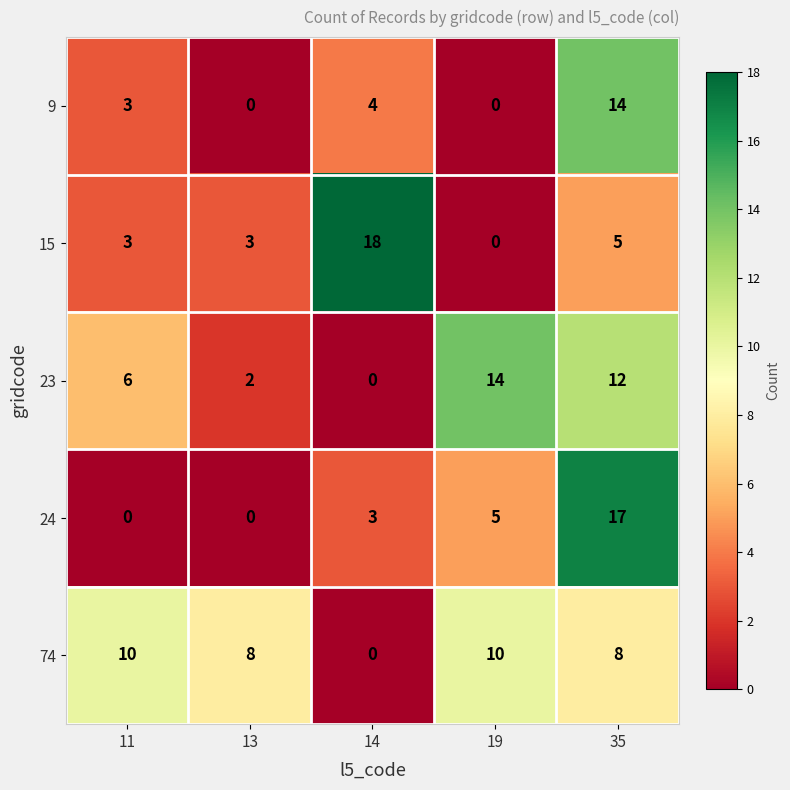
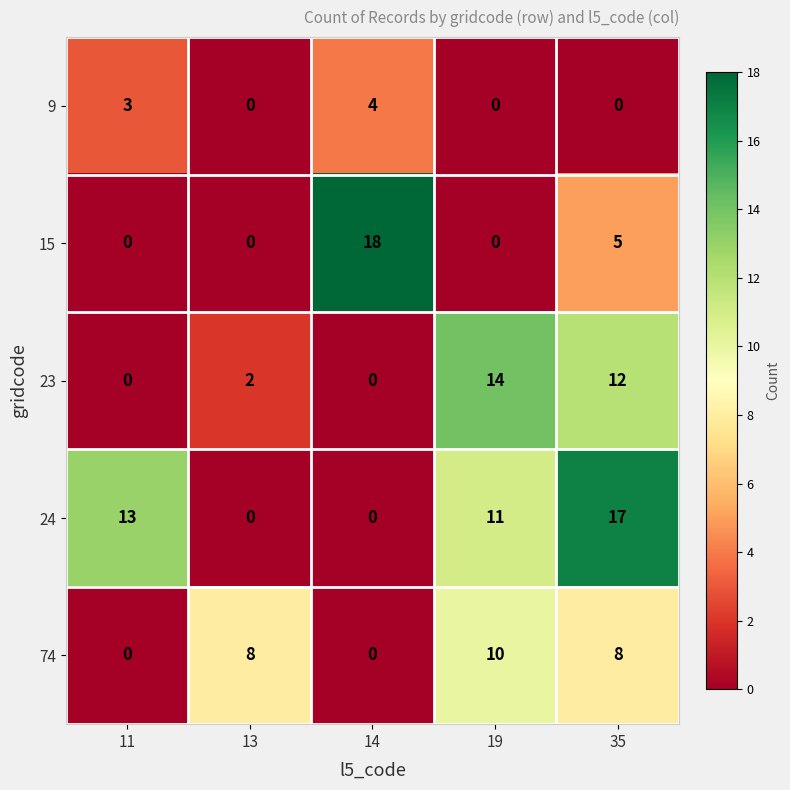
  {
    "9": {
      "11": 3,
      "13": 0,
      "14": 4,
      "19": 0,
-     "35": 14
+     "35": 0
    },
    "15": {
-     "11": 3,
-     "13": 3,
+     "11": 0,
+     "13": 0,
      "14": 18,
      "19": 0,
      "35": 5
    },
    "23": {
-     "11": 6,
+     "11": 0,
      "13": 2,
      "14": 0,
      "19": 14,
      "35": 12
    },
    "24": {
-     "11": 0,
+     "11": 13,
      "13": 0,
-     "14": 3,
-     "19": 5,
+     "14": 0,
+     "19": 11,
      "35": 17
    },
    "74": {
-     "11": 10,
+     "11": 0,
      "13": 8,
      "14": 0,
      "19": 10,
      "35": 8
    }
  }
